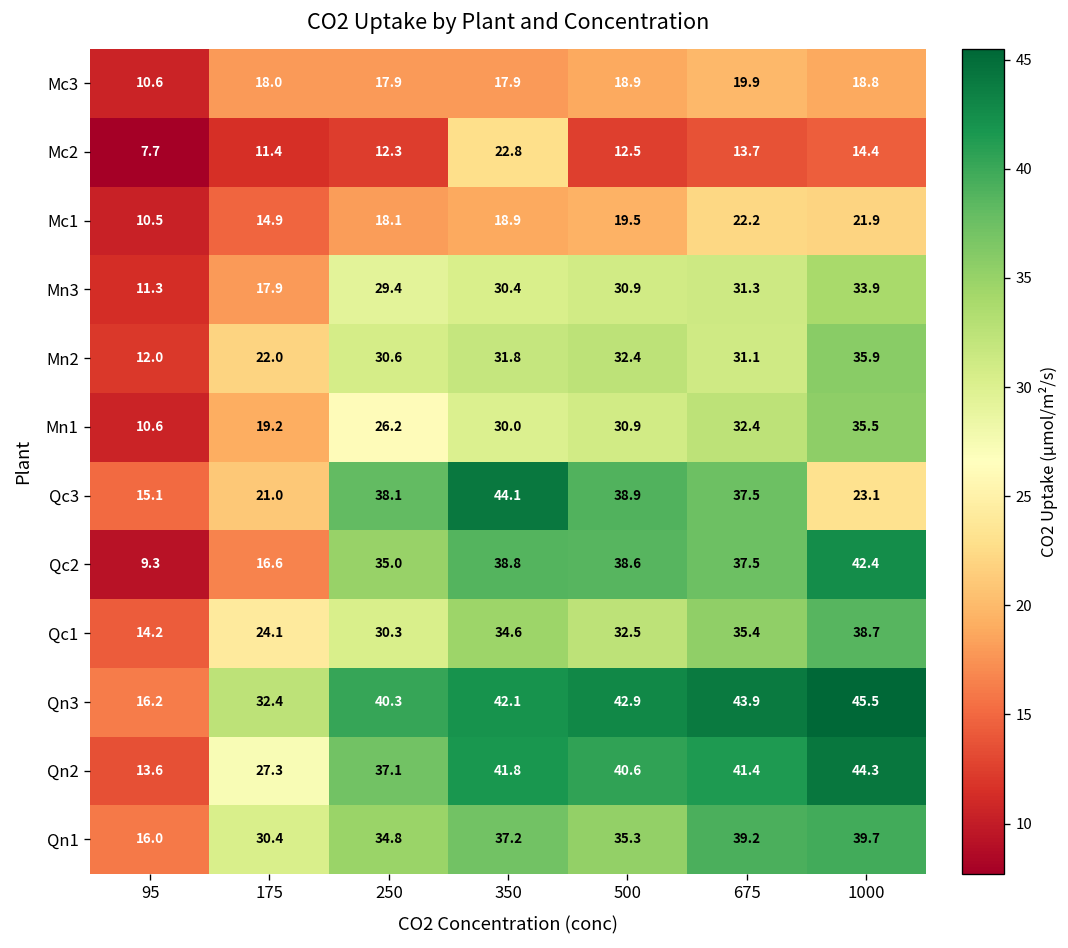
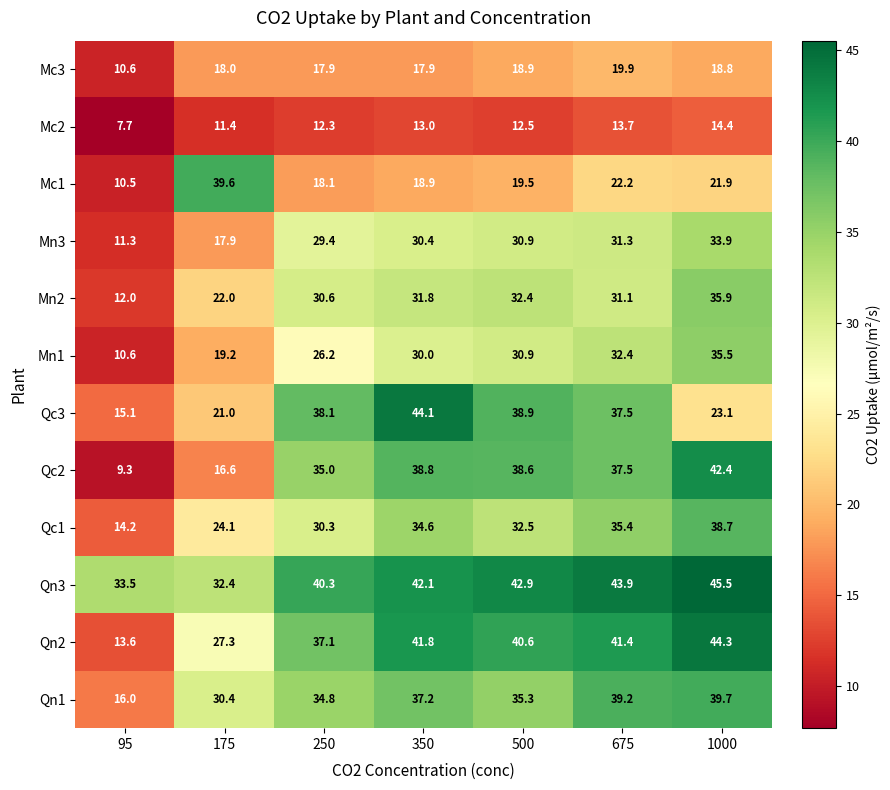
  {
    "Mc3": {
      "95": 10.6,
      "175": 18.0,
      "250": 17.9,
      "350": 17.9,
      "500": 18.9,
      "675": 19.9,
      "1000": 18.8
    },
    "Mc2": {
      "95": 7.7,
      "175": 11.4,
      "250": 12.3,
-     "350": 22.8,
+     "350": 13.0,
      "500": 12.5,
      "675": 13.7,
      "1000": 14.4
    },
    "Mc1": {
      "95": 10.5,
-     "175": 14.9,
+     "175": 39.6,
      "250": 18.1,
      "350": 18.9,
      "500": 19.5,
      "675": 22.2,
      "1000": 21.9
    },
    "Mn3": {
      "95": 11.3,
      "175": 17.9,
      "250": 29.4,
      "350": 30.4,
      "500": 30.9,
      "675": 31.3,
      "1000": 33.9
    },
    "Mn2": {
      "95": 12.0,
      "175": 22.0,
      "250": 30.6,
      "350": 31.8,
      "500": 32.4,
      "675": 31.1,
      "1000": 35.9
    },
    "Mn1": {
      "95": 10.6,
      "175": 19.2,
      "250": 26.2,
      "350": 30.0,
      "500": 30.9,
      "675": 32.4,
      "1000": 35.5
    },
    "Qc3": {
      "95": 15.1,
      "175": 21.0,
      "250": 38.1,
      "350": 44.1,
      "500": 38.9,
      "675": 37.5,
      "1000": 23.1
    },
    "Qc2": {
      "95": 9.3,
      "175": 16.6,
      "250": 35.0,
      "350": 38.8,
      "500": 38.6,
      "675": 37.5,
      "1000": 42.4
    },
    "Qc1": {
      "95": 14.2,
      "175": 24.1,
      "250": 30.3,
      "350": 34.6,
      "500": 32.5,
      "675": 35.4,
      "1000": 38.7
    },
    "Qn3": {
-     "95": 16.2,
+     "95": 33.5,
      "175": 32.4,
      "250": 40.3,
      "350": 42.1,
      "500": 42.9,
      "675": 43.9,
      "1000": 45.5
    },
    "Qn2": {
      "95": 13.6,
      "175": 27.3,
      "250": 37.1,
      "350": 41.8,
      "500": 40.6,
      "675": 41.4,
      "1000": 44.3
    },
    "Qn1": {
      "95": 16.0,
      "175": 30.4,
      "250": 34.8,
      "350": 37.2,
      "500": 35.3,
      "675": 39.2,
      "1000": 39.7
    }
  }
